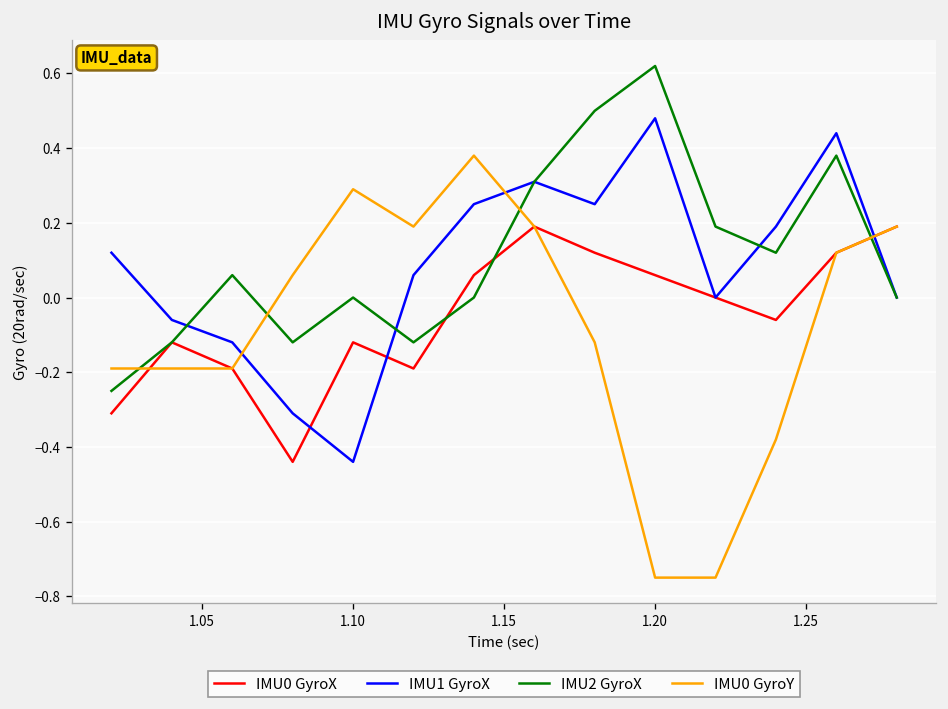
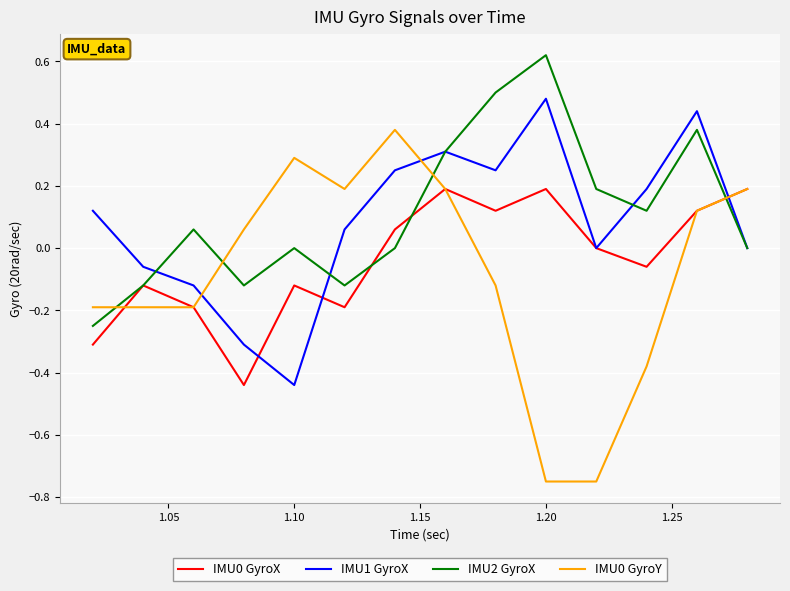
  {
    "IMU0 GyroX": {
      "1.10": -0.12,
-     "1.20": 0.06
+     "1.20": 0.19
    },
    "IMU1 GyroX": {
      "1.10": -0.44,
      "1.20": 0.48
    },
    "IMU2 GyroX": {
      "1.10": 0.00,
      "1.20": 0.62
    },
    "IMU0 GyroY": {
      "1.10": 0.29,
      "1.20": -0.75
    }
  }
